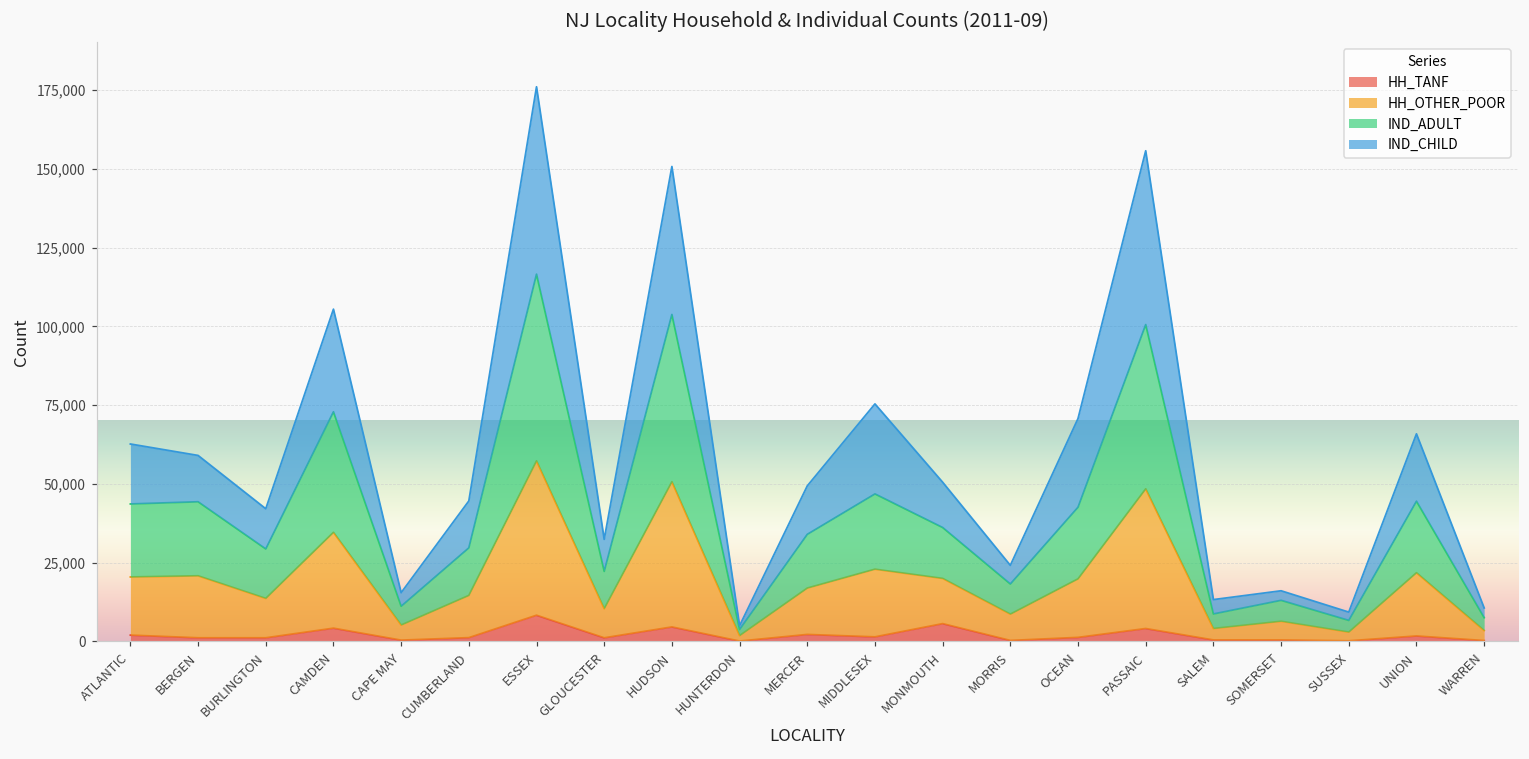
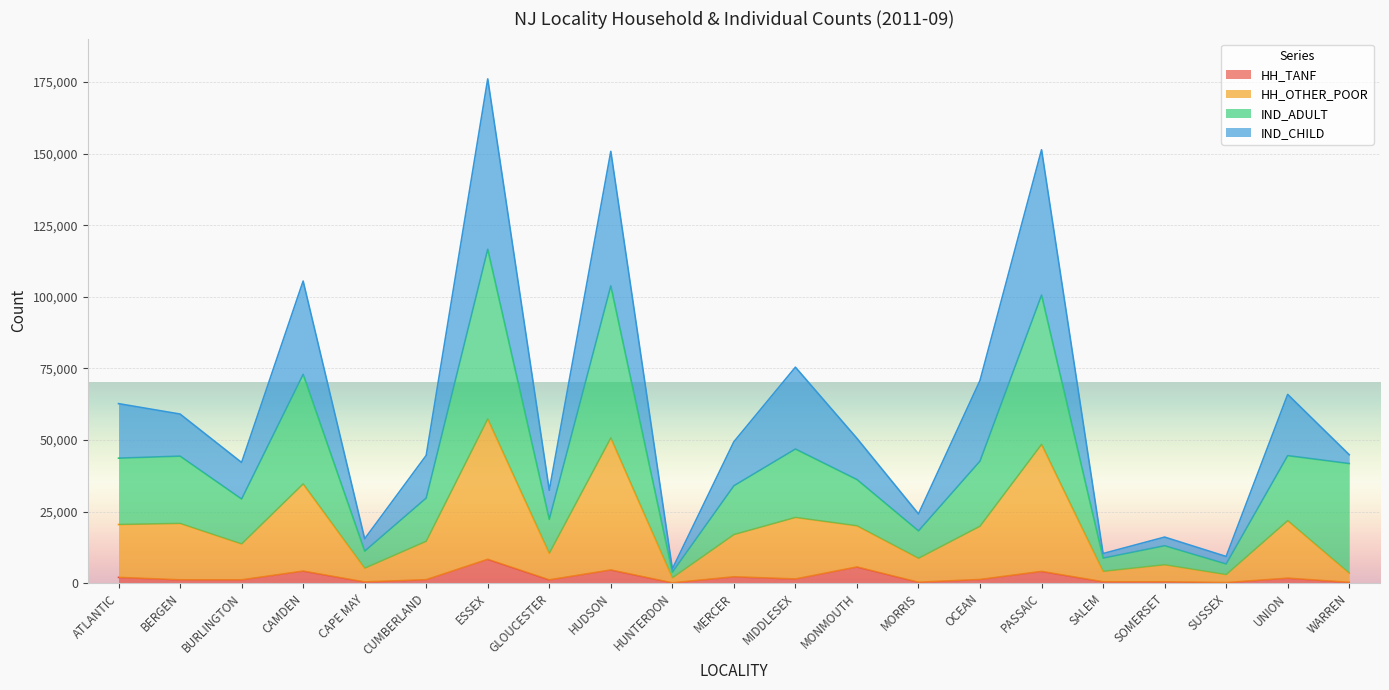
  {
    "HH_TANF": {
      "ATLANTIC": "2,000",
      "BERGEN": "1,000",
      "BURLINGTON": "1,000",
      "CAMDEN": "4,000",
      "CAPE MAY": "0",
      "CUMBERLAND": "1,000",
      "ESSEX": "8,000",
      "GLOUCESTER": "1,000",
      "HUDSON": "5,000",
      "HUNTERDON": "0",
      "MERCER": "2,000",
      "MIDDLESEX": "1,000",
      "MONMOUTH": "6,000",
      "MORRIS": "0",
      "OCEAN": "1,000",
      "PASSAIC": "4,000",
      "SALEM": "0",
      "SOMERSET": "0",
      "SUSSEX": "0",
      "UNION": "2,000",
      "WARREN": "0"
    },
    "HH_OTHER_POOR": {
      "ATLANTIC": "18,000",
      "BERGEN": "20,000",
      "BURLINGTON": "13,000",
      "CAMDEN": "30,000",
      "CAPE MAY": "5,000",
      "CUMBERLAND": "13,000",
      "ESSEX": "49,000",
      "GLOUCESTER": "9,000",
      "HUDSON": "46,000",
      "HUNTERDON": "2,000",
      "MERCER": "15,000",
      "MIDDLESEX": "21,000",
      "MONMOUTH": "14,000",
      "MORRIS": "8,000",
      "OCEAN": "19,000",
      "PASSAIC": "44,000",
      "SALEM": "4,000",
      "SOMERSET": "6,000",
      "SUSSEX": "3,000",
      "UNION": "20,000",
      "WARREN": "3,000"
    },
    "IND_ADULT": {
      "ATLANTIC": "23,000",
      "BERGEN": "24,000",
      "BURLINGTON": "16,000",
      "CAMDEN": "38,000",
      "CAPE MAY": "6,000",
      "CUMBERLAND": "15,000",
      "ESSEX": "59,000",
      "GLOUCESTER": "12,000",
      "HUDSON": "53,000",
      "HUNTERDON": "2,000",
      "MERCER": "17,000",
      "MIDDLESEX": "24,000",
      "MONMOUTH": "16,000",
      "MORRIS": "10,000",
      "OCEAN": "23,000",
      "PASSAIC": "52,000",
      "SALEM": "5,000",
      "SOMERSET": "7,000",
      "SUSSEX": "4,000",
      "UNION": "23,000",
-     "WARREN": "4,000"
+     "WARREN": "38,000"
    },
    "IND_CHILD": {
      "ATLANTIC": "19,000",
      "BERGEN": "15,000",
      "BURLINGTON": "13,000",
      "CAMDEN": "33,000",
      "CAPE MAY": "4,000",
      "CUMBERLAND": "15,000",
      "ESSEX": "60,000",
      "GLOUCESTER": "10,000",
      "HUDSON": "47,000",
      "HUNTERDON": "1,000",
      "MERCER": "15,000",
      "MIDDLESEX": "29,000",
      "MONMOUTH": "14,000",
      "MORRIS": "6,000",
      "OCEAN": "28,000",
-     "PASSAIC": "55,000",
-     "SALEM": "5,000",
+     "PASSAIC": "51,000",
+     "SALEM": "2,000",
      "SOMERSET": "3,000",
      "SUSSEX": "3,000",
      "UNION": "21,000",
      "WARREN": "3,000"
    }
  }
